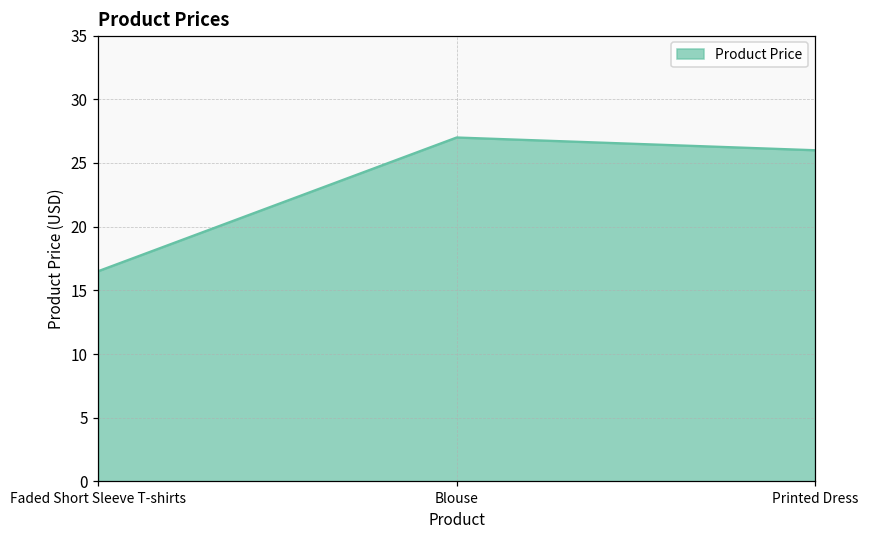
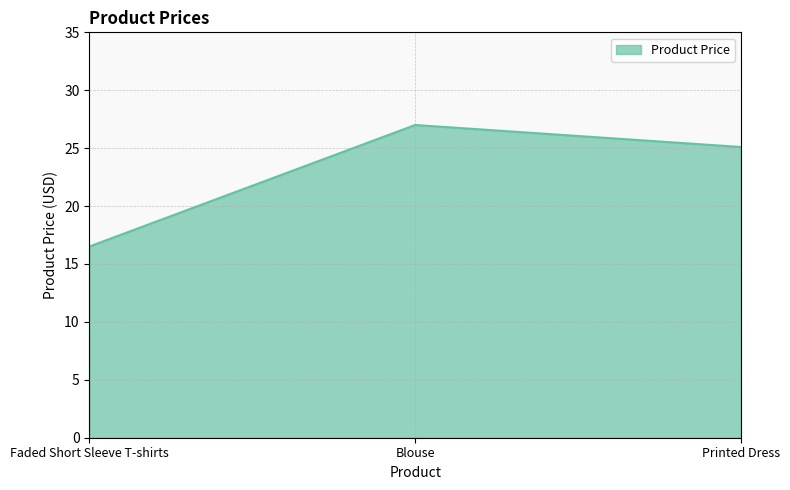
  {
    "Faded Short Sleeve T-shirts": 16.5,
    "Blouse": 27.0,
-   "Printed Dress": 26.0
+   "Printed Dress": 25.1
  }
